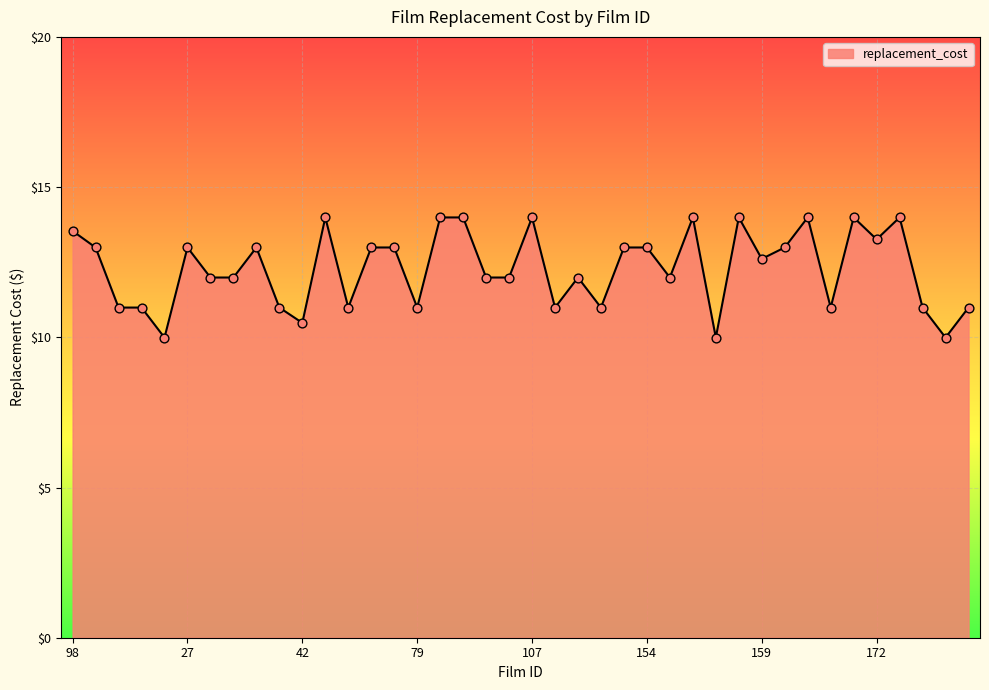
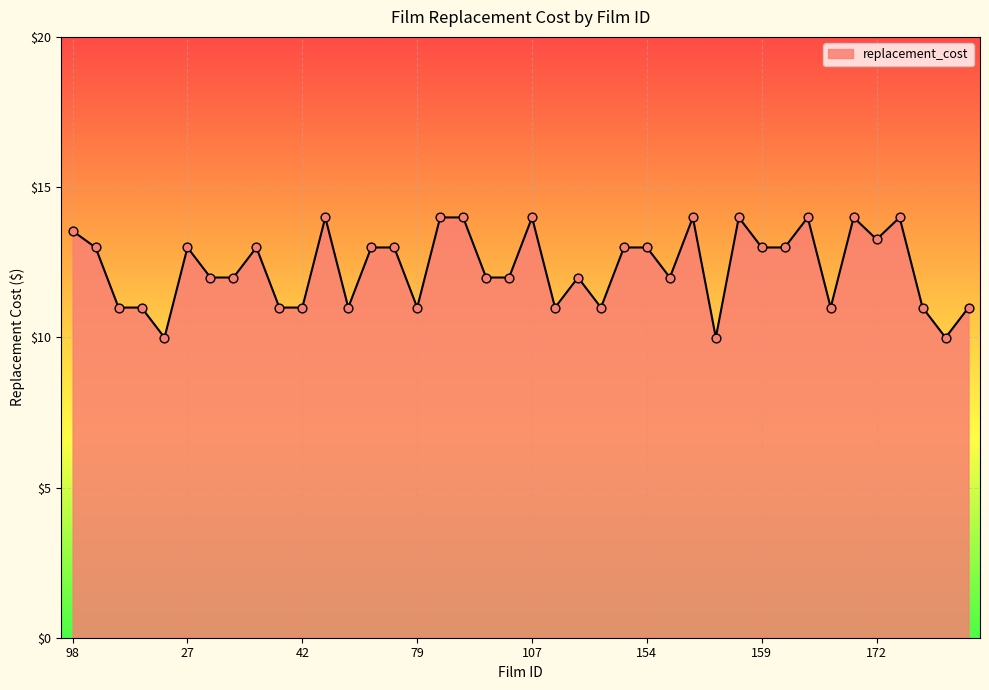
  {
    "98": "$13.5",
-   "42": "$10.5",
+   "42": "$11.0",
    "79": "$11.0",
    "107": "$14.0",
    "154": "$13.0",
-   "159": "$12.6",
+   "159": "$13.0",
    "172": "$13.3"
  }
